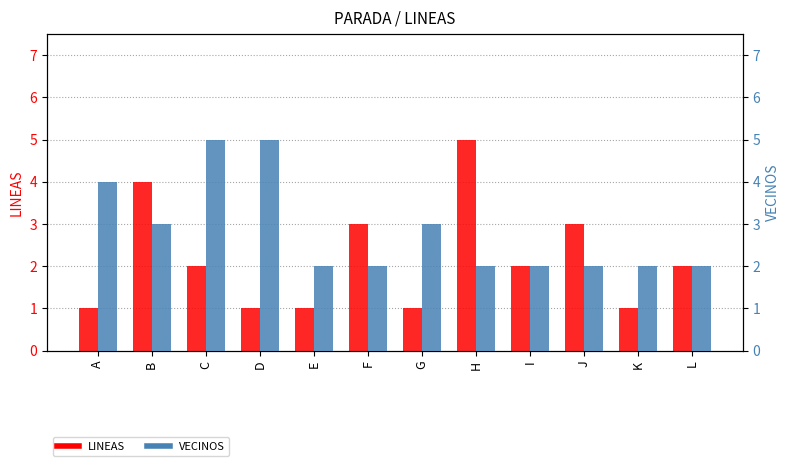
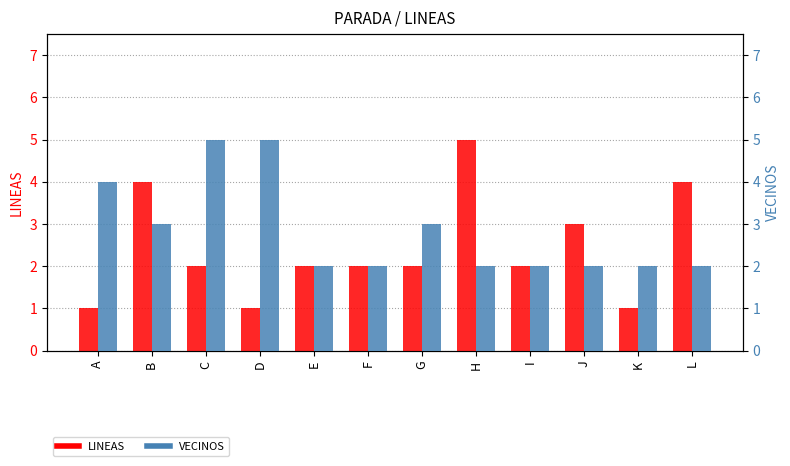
  {
    "LINEAS": {
      "A": 1,
      "B": 4,
      "C": 2,
      "D": 1,
-     "E": 1,
-     "F": 3,
-     "G": 1,
+     "E": 2,
+     "F": 2,
+     "G": 2,
      "H": 5,
      "I": 2,
      "J": 3,
      "K": 1,
-     "L": 2
+     "L": 4
    }
  }
